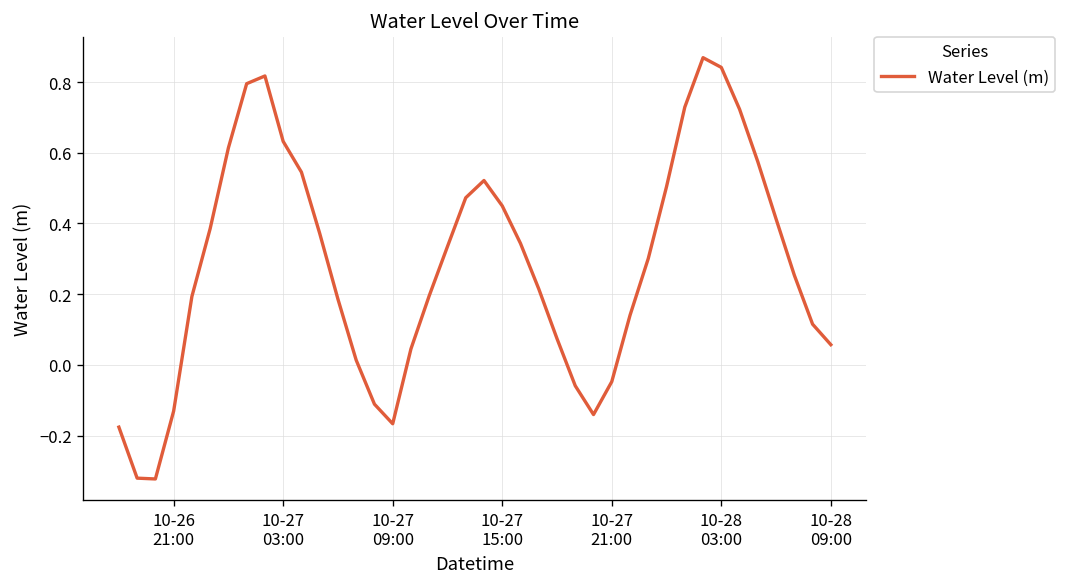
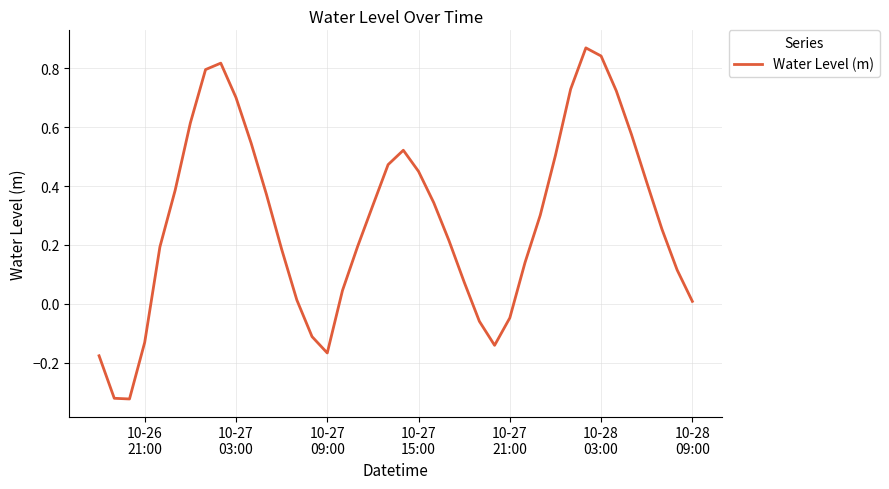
  {
    "10-26 21:00": -0.13,
-   "10-27 03:00": 0.63,
+   "10-27 03:00": 0.70,
    "10-27 09:00": -0.17,
    "10-27 15:00": 0.45,
    "10-27 21:00": -0.05,
    "10-28 03:00": 0.84,
-   "10-28 09:00": 0.06
+   "10-28 09:00": 0.01
  }
